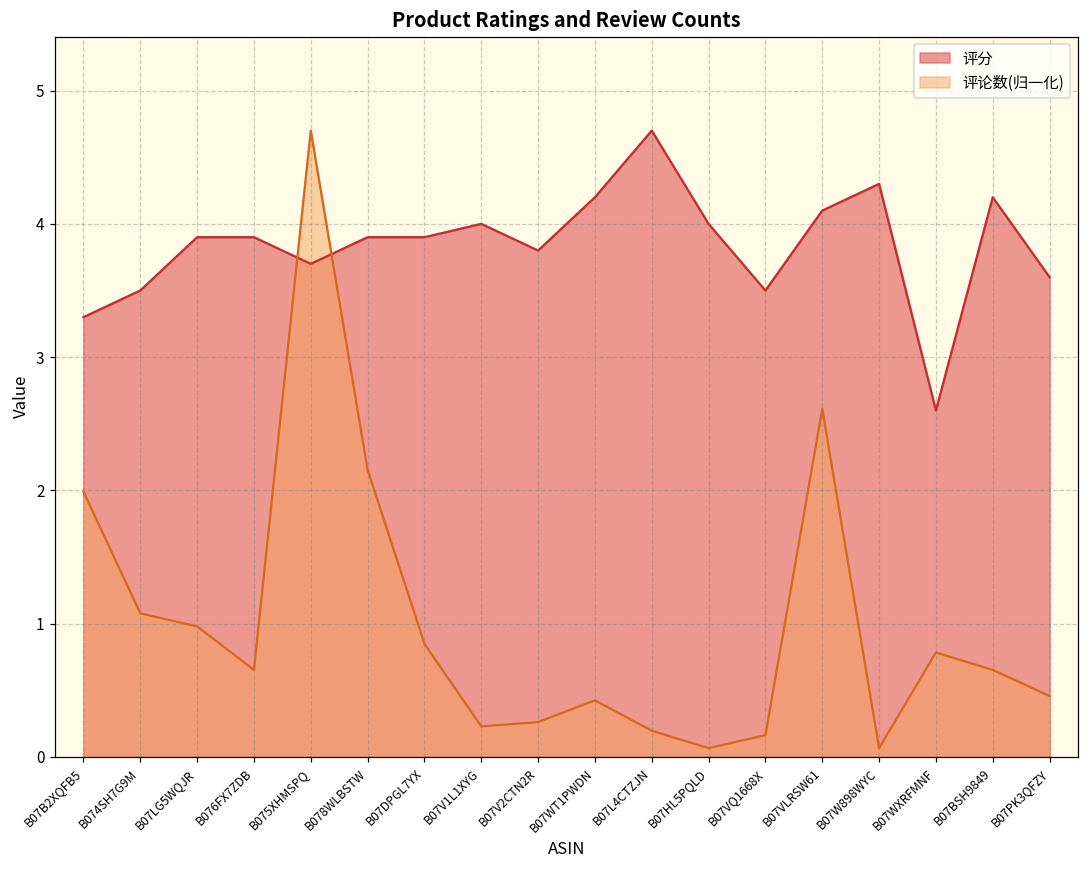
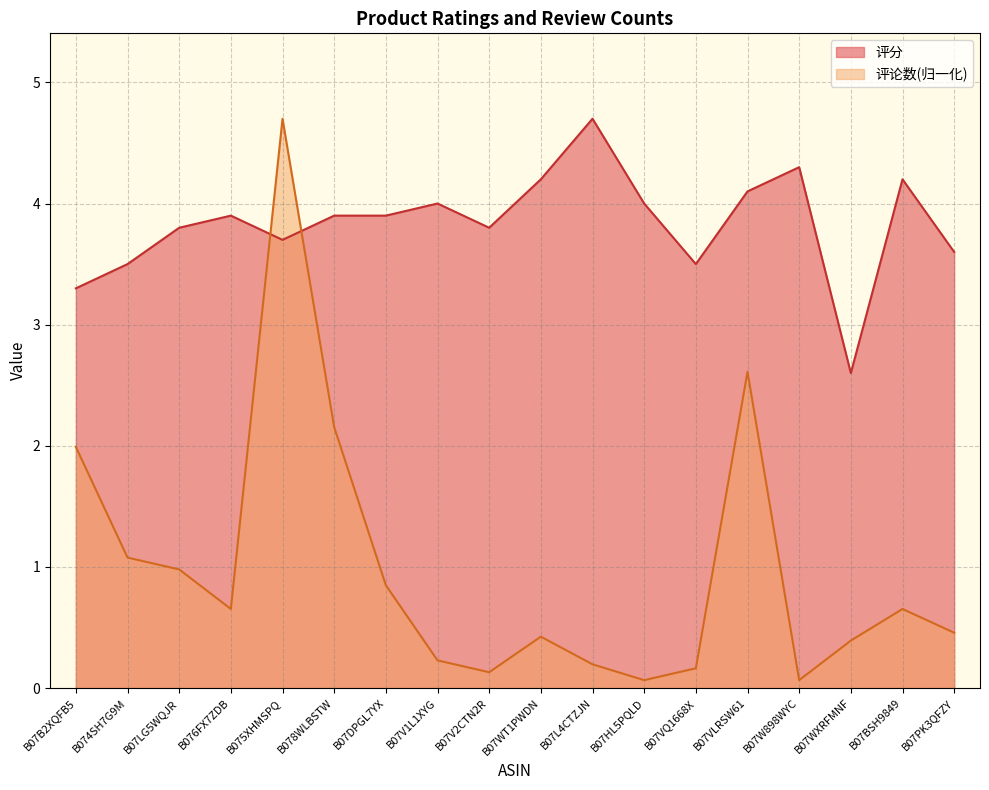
  {
    "评分": {
      "B07B2XQFB5": 3.3,
      "B074SH7G9M": 3.5,
-     "B07LG5WQJR": 3.9,
+     "B07LG5WQJR": 3.8,
      "B076FX7ZDB": 3.9,
      "B075XHMSPQ": 3.7,
      "B078WLBSTW": 3.9,
      "B07DPGL7YX": 3.9,
      "B07V1L1XYG": 4.0,
      "B07V2CTN2R": 3.8,
      "B07WT1PWDN": 4.2,
      "B07L4CTZJN": 4.7,
      "B07HL5PQLD": 4.0,
      "B07VQ1668X": 3.5,
      "B07VLRSW61": 4.1,
      "B07W898WYC": 4.3,
      "B07WXRFMNF": 2.6,
      "B07BSH9849": 4.2,
      "B07PK3QFZY": 3.6
    },
    "评论数(归一化)": {
      "B07B2XQFB5": 1.99,
      "B074SH7G9M": 1.08,
      "B07LG5WQJR": 0.98,
      "B076FX7ZDB": 0.65,
      "B075XHMSPQ": 4.70,
      "B078WLBSTW": 2.15,
      "B07DPGL7YX": 0.85,
      "B07V1L1XYG": 0.23,
-     "B07V2CTN2R": 0.26,
+     "B07V2CTN2R": 0.13,
      "B07WT1PWDN": 0.42,
      "B07L4CTZJN": 0.20,
      "B07HL5PQLD": 0.07,
      "B07VQ1668X": 0.16,
      "B07VLRSW61": 2.61,
      "B07W898WYC": 0.07,
-     "B07WXRFMNF": 0.78,
+     "B07WXRFMNF": 0.39,
      "B07BSH9849": 0.65,
      "B07PK3QFZY": 0.46
    }
  }
